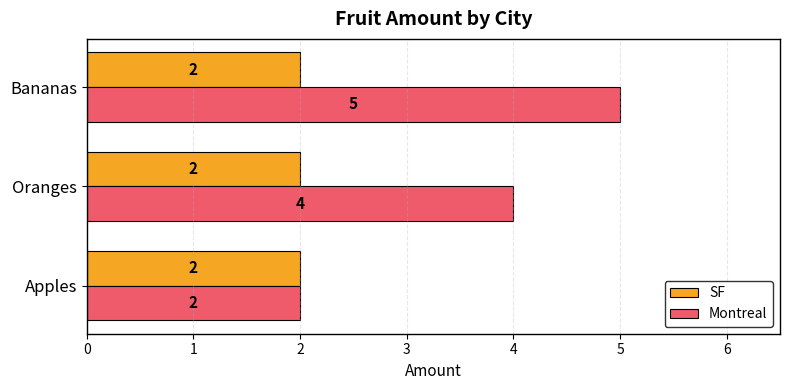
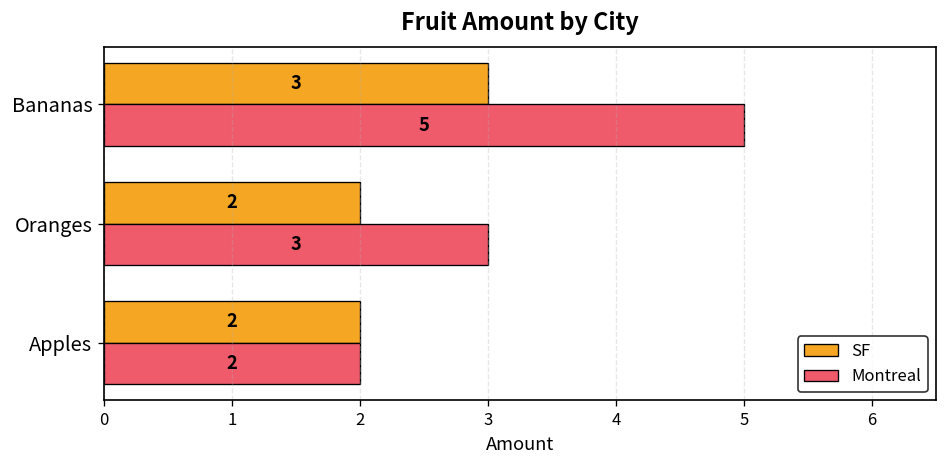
  {
    "SF": {
-     "Bananas": 2,
+     "Bananas": 3,
      "Oranges": 2,
      "Apples": 2
    },
    "Montreal": {
      "Bananas": 5,
-     "Oranges": 4,
+     "Oranges": 3,
      "Apples": 2
    }
  }
